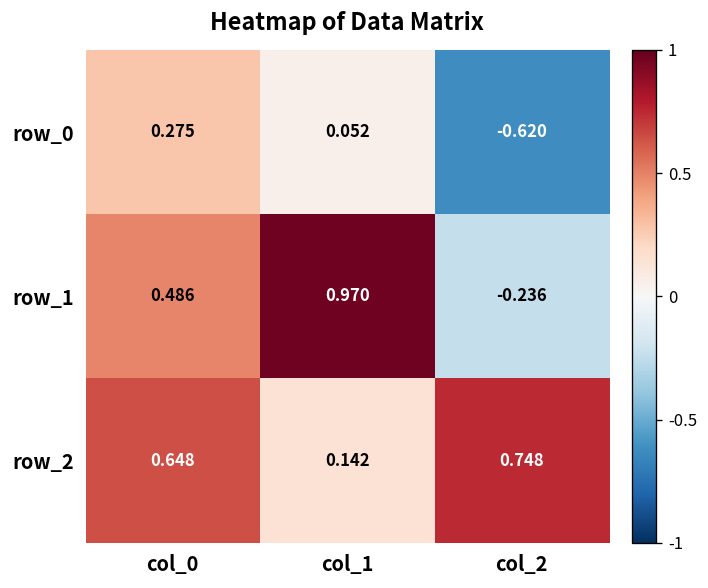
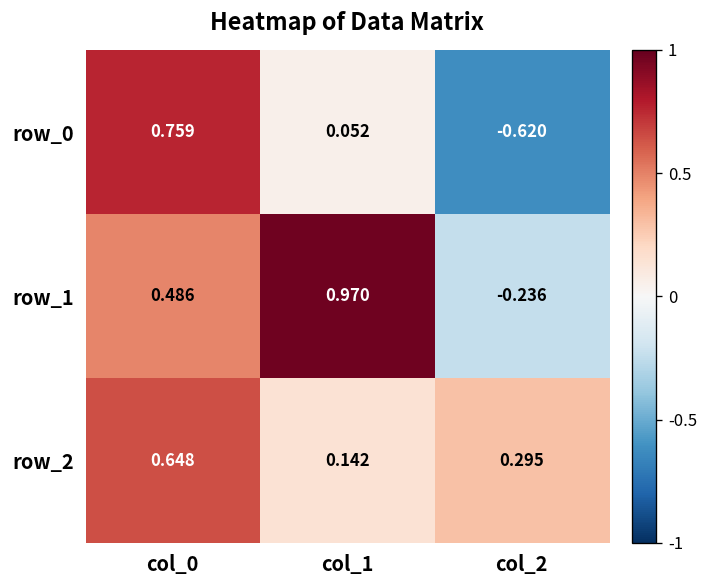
  {
    "row_0": {
-     "col_0": 0.275,
+     "col_0": 0.759,
      "col_1": 0.052,
      "col_2": -0.620
    },
    "row_1": {
      "col_0": 0.486,
      "col_1": 0.970,
      "col_2": -0.236
    },
    "row_2": {
      "col_0": 0.648,
      "col_1": 0.142,
-     "col_2": 0.748
+     "col_2": 0.295
    }
  }
